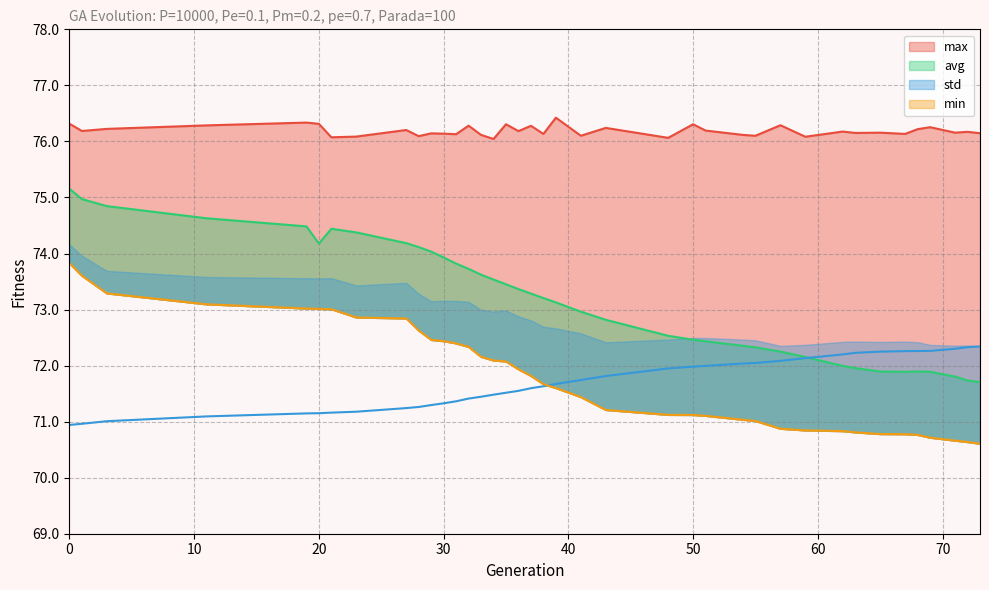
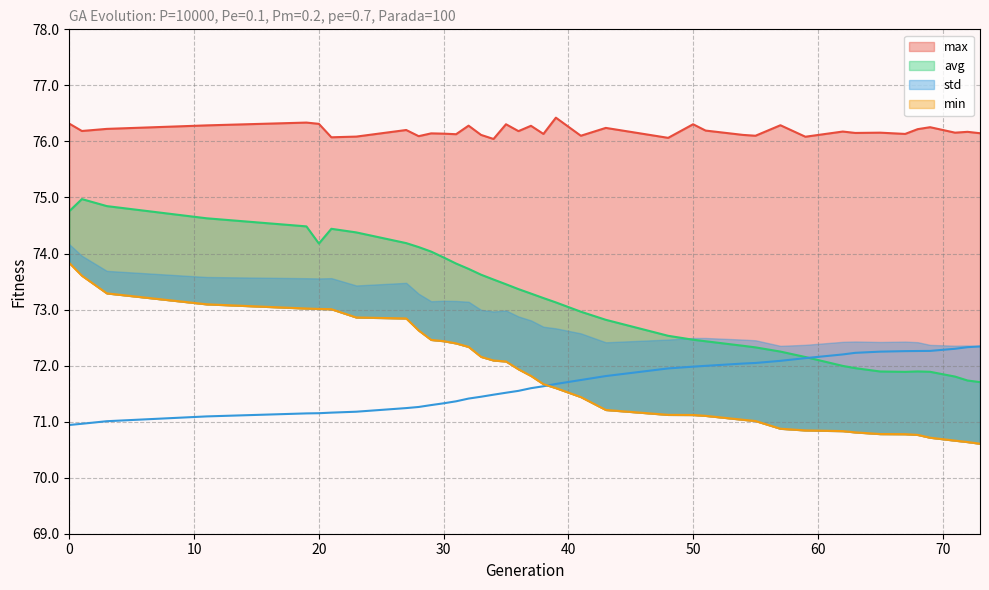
  {
    "avg": {
-     "0": 75.2,
+     "0": 74.8,
      "20": 74.2,
      "30": 73.9
    }
  }
